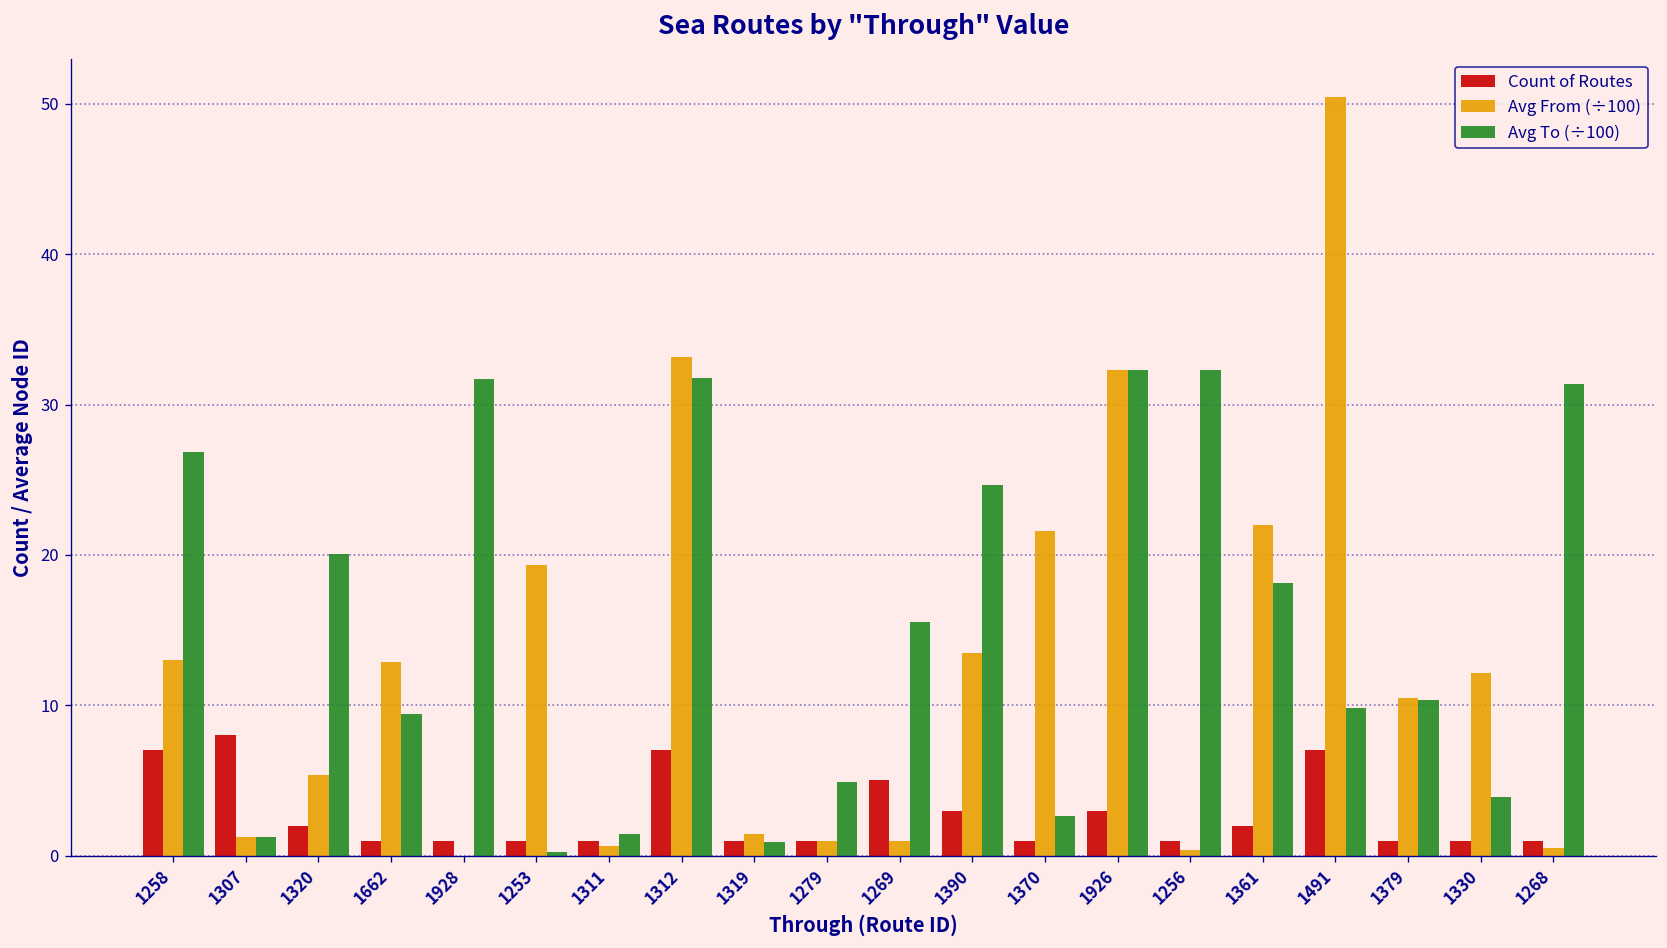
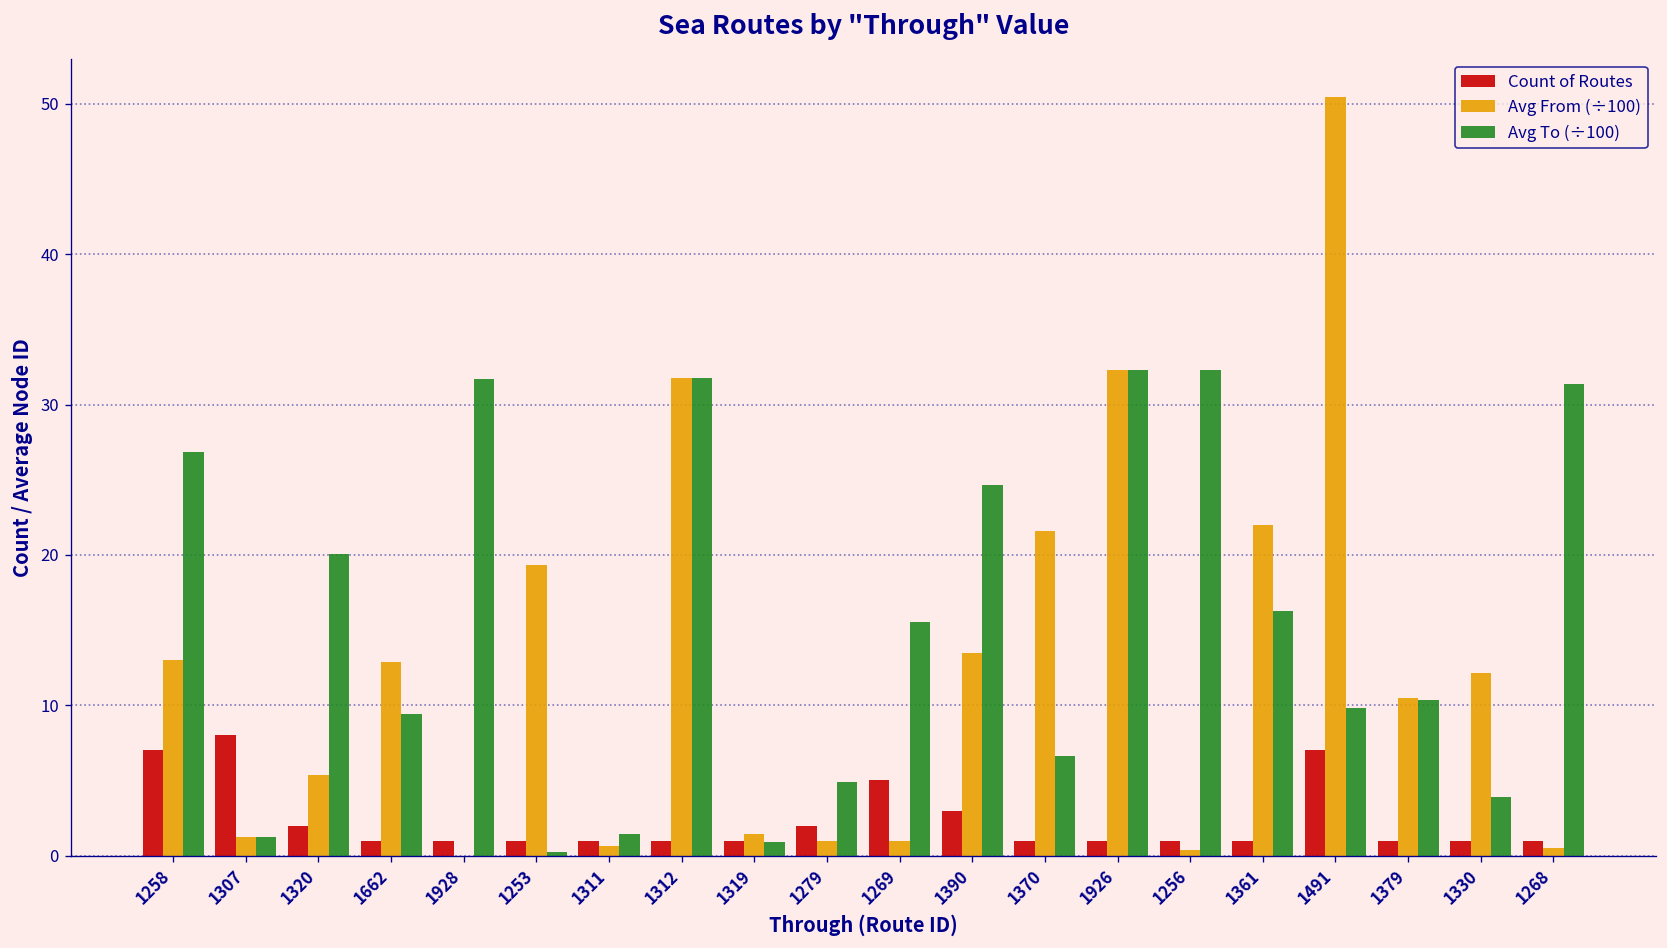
  {
    "Count of Routes": {
      "1258": 7,
      "1307": 8,
      "1320": 2,
      "1662": 1,
      "1928": 1,
      "1253": 1,
      "1311": 1,
-     "1312": 7,
+     "1312": 1,
      "1319": 1,
-     "1279": 1,
+     "1279": 2,
      "1269": 5,
      "1390": 3,
      "1370": 1,
-     "1926": 3,
+     "1926": 1,
      "1256": 1,
-     "1361": 2,
+     "1361": 1,
      "1491": 7,
      "1379": 1,
      "1330": 1,
      "1268": 1
    },
    "Avg From (÷100)": {
      "1258": 13.0,
      "1307": 1.2,
      "1320": 5.4,
      "1662": 12.9,
      "1253": 19.3,
      "1311": 0.6,
-     "1312": 33.1,
+     "1312": 31.8,
      "1319": 1.5,
      "1279": 1.0,
      "1269": 1.0,
      "1390": 13.5,
      "1370": 21.6,
      "1926": 32.3,
      "1256": 0.4,
      "1361": 22.0,
      "1491": 50.5,
      "1379": 10.5,
      "1330": 12.2,
      "1268": 0.5
    },
    "Avg To (÷100)": {
      "1258": 26.8,
      "1307": 1.2,
      "1320": 20.1,
      "1662": 9.5,
      "1928": 31.7,
      "1253": 0.3,
      "1311": 1.4,
      "1312": 31.8,
      "1319": 0.9,
      "1279": 4.9,
      "1269": 15.6,
      "1390": 24.7,
-     "1370": 2.7,
+     "1370": 6.7,
      "1926": 32.3,
      "1256": 32.3,
-     "1361": 18.1,
+     "1361": 16.3,
      "1491": 9.8,
      "1379": 10.3,
      "1330": 3.9,
      "1268": 31.4
    }
  }
